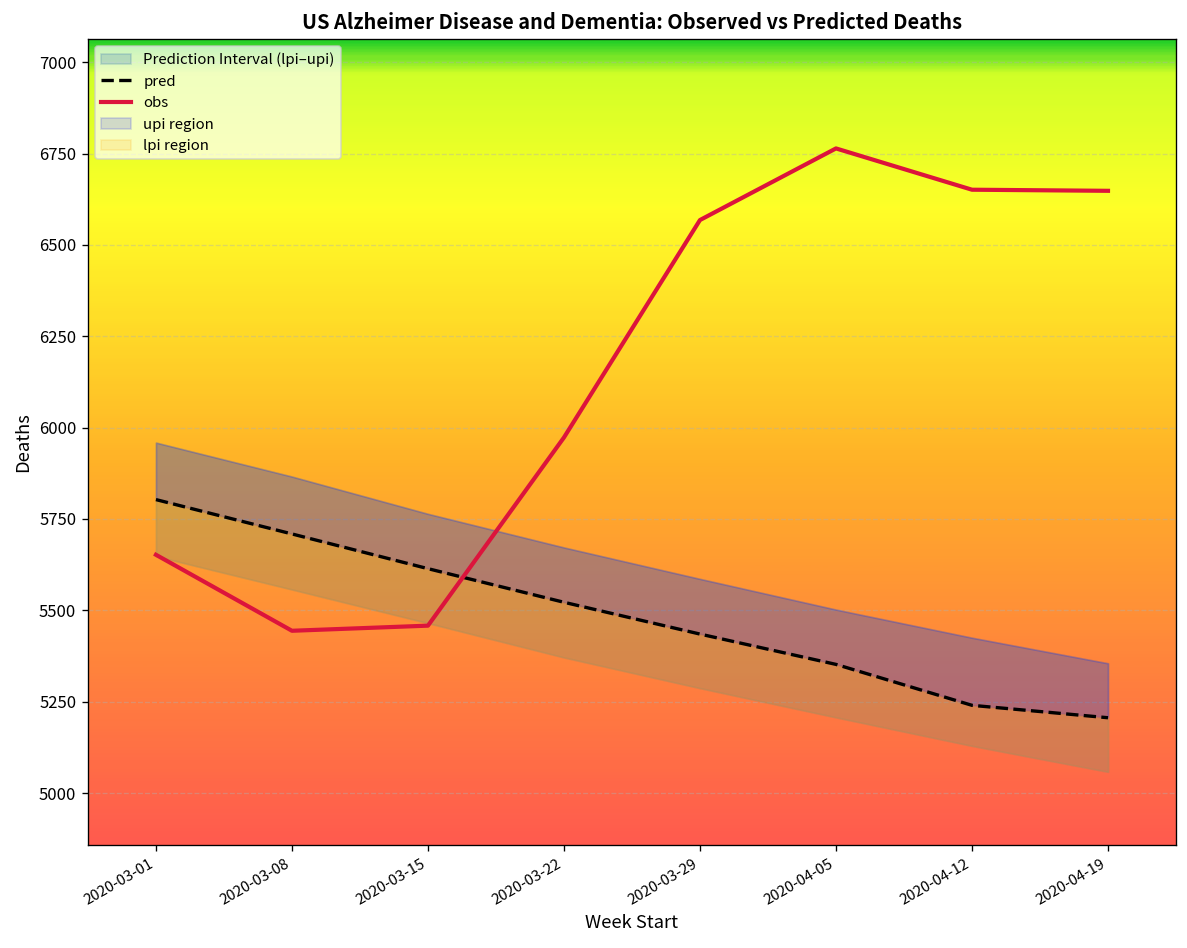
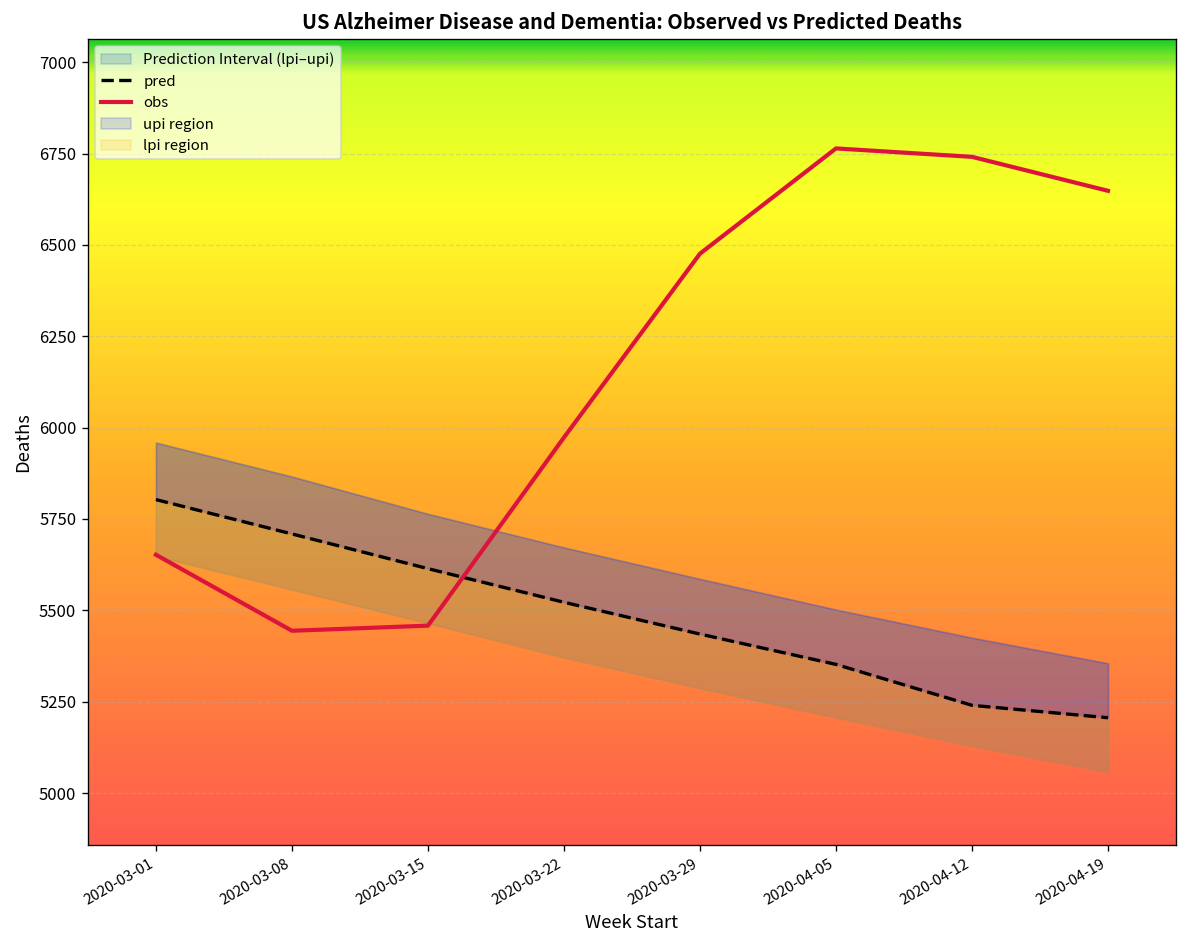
  {
    "lpi region": {
      "2020-03-01": 5800,
      "2020-03-08": 5710,
      "2020-03-15": 5610,
      "2020-03-22": 5520,
      "2020-03-29": 5440,
      "2020-04-05": 5350,
      "2020-04-12": 5240,
      "2020-04-19": 5210
    },
    "obs": {
      "2020-03-01": 5650,
      "2020-03-08": 5440,
      "2020-03-15": 5460,
      "2020-03-22": 5970,
-     "2020-03-29": 6570,
+     "2020-03-29": 6480,
      "2020-04-05": 6760,
-     "2020-04-12": 6650,
+     "2020-04-12": 6740,
      "2020-04-19": 6650
    }
  }
